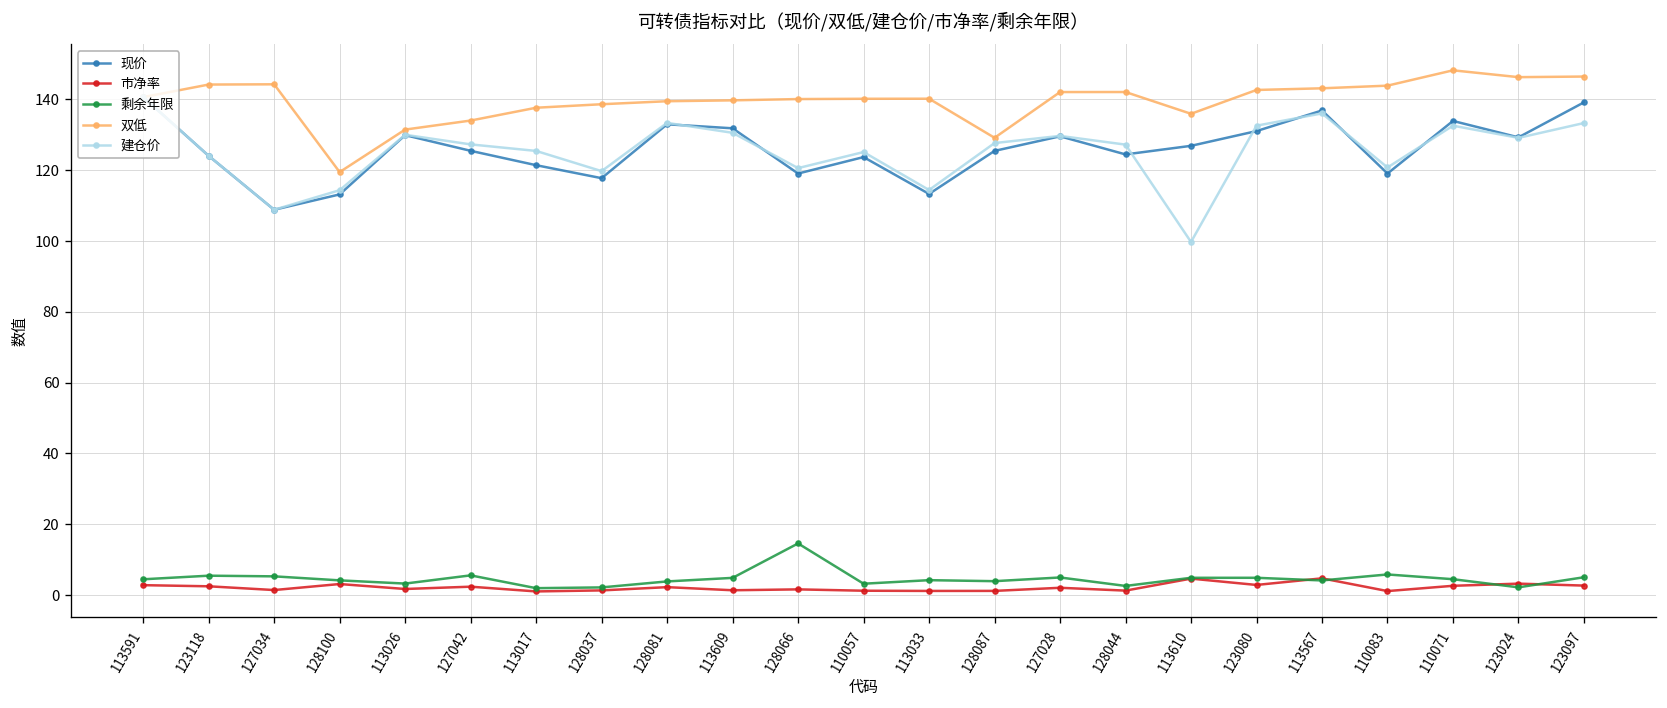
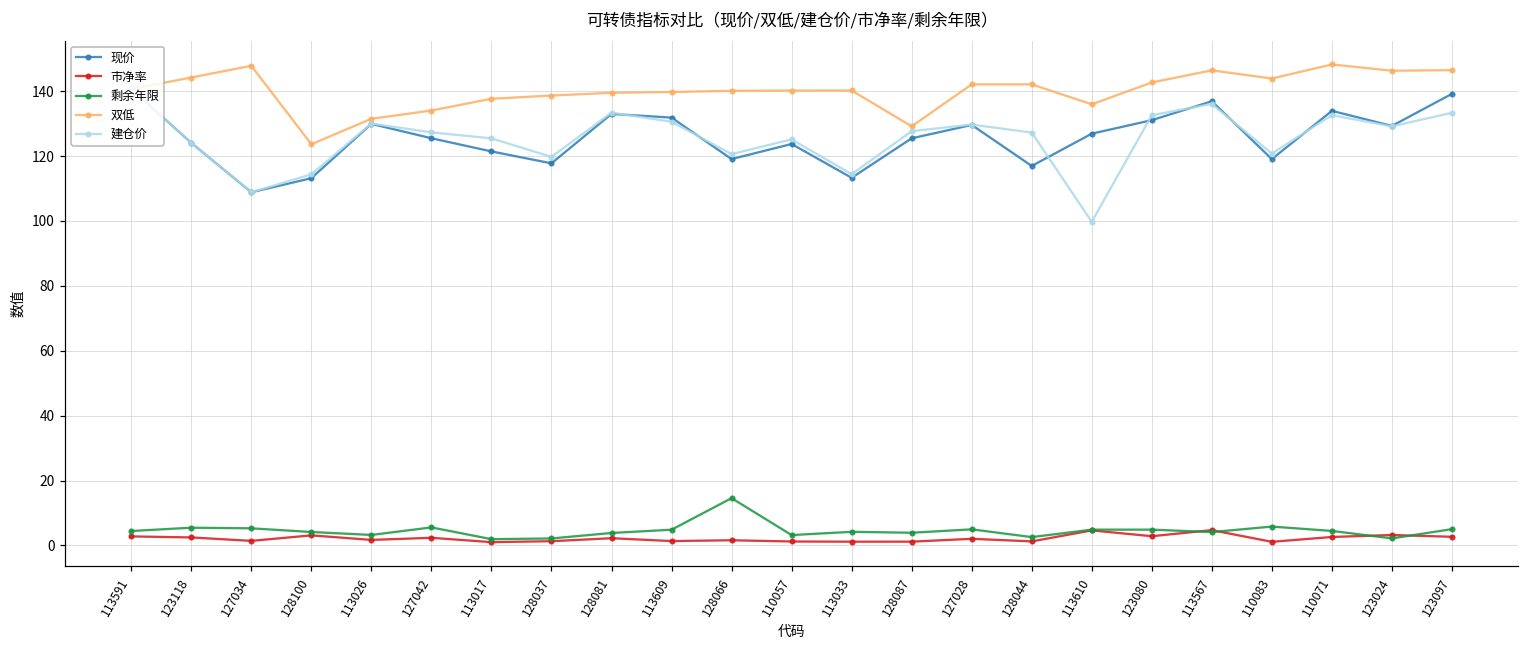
  {
    "现价": {
      "128100": 113,
      "127042": 126,
      "113017": 121,
      "128037": 118,
      "113609": 132,
      "128066": 119,
      "110057": 124,
      "113033": 113,
      "128087": 125,
-     "128044": 124,
+     "128044": 117,
      "113610": 127,
      "123080": 131,
      "110083": 119,
      "110071": 134,
      "123097": 139
    },
    "市净率": {
      "113591": 3,
      "123118": 2,
      "127034": 1,
      "128100": 3,
      "113026": 2,
      "127042": 2,
      "113017": 1,
      "128081": 2,
      "113609": 1,
      "128066": 2,
      "110057": 1,
      "113033": 1,
      "128087": 1,
      "127028": 2,
      "128044": 1,
      "123080": 3,
      "110083": 1,
      "110071": 3,
      "123024": 3,
      "123097": 3
    },
    "剩余年限": {
      "113591": 4,
      "123118": 5,
      "127034": 5,
      "128100": 4,
      "113026": 3,
      "127042": 6,
      "113017": 2,
      "128081": 4,
      "113609": 5,
      "128066": 15,
      "110057": 3,
      "113033": 4,
      "128087": 4,
      "127028": 5,
      "128044": 3,
      "123080": 5,
      "110083": 6,
      "110071": 4,
      "123024": 2,
      "123097": 5
    },
    "双低": {
      "123118": 144,
-     "127034": 144,
-     "128100": 119,
+     "127034": 148,
+     "128100": 124,
      "113026": 132,
      "127042": 134,
      "113017": 138,
      "128037": 139,
      "128081": 140,
      "113609": 140,
      "128066": 140,
      "110057": 140,
      "113033": 140,
      "128087": 129,
      "127028": 142,
      "128044": 142,
      "113610": 136,
      "123080": 143,
-     "113567": 143,
+     "113567": 146,
      "110083": 144,
      "110071": 148,
      "123024": 146,
      "123097": 146
    },
    "建仓价": {
      "128100": 114,
      "127042": 127,
      "113017": 125,
      "128037": 120,
      "113609": 131,
      "128066": 121,
      "110057": 125,
      "113033": 114,
      "128087": 128,
      "128044": 127,
      "113610": 100,
      "123080": 133,
      "110083": 121,
      "110071": 133,
      "123097": 133
    }
  }
